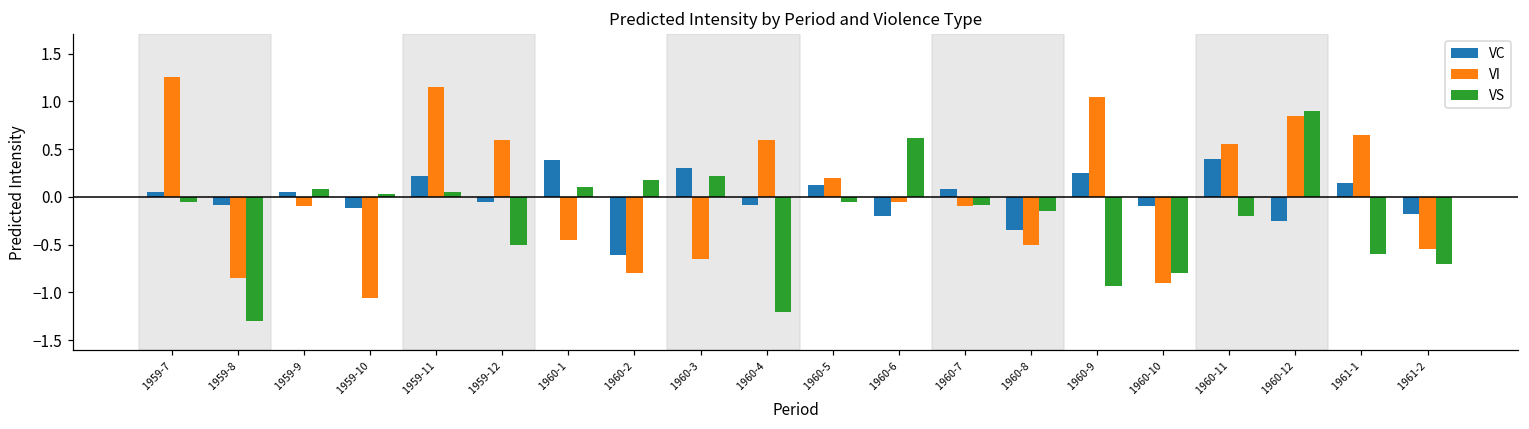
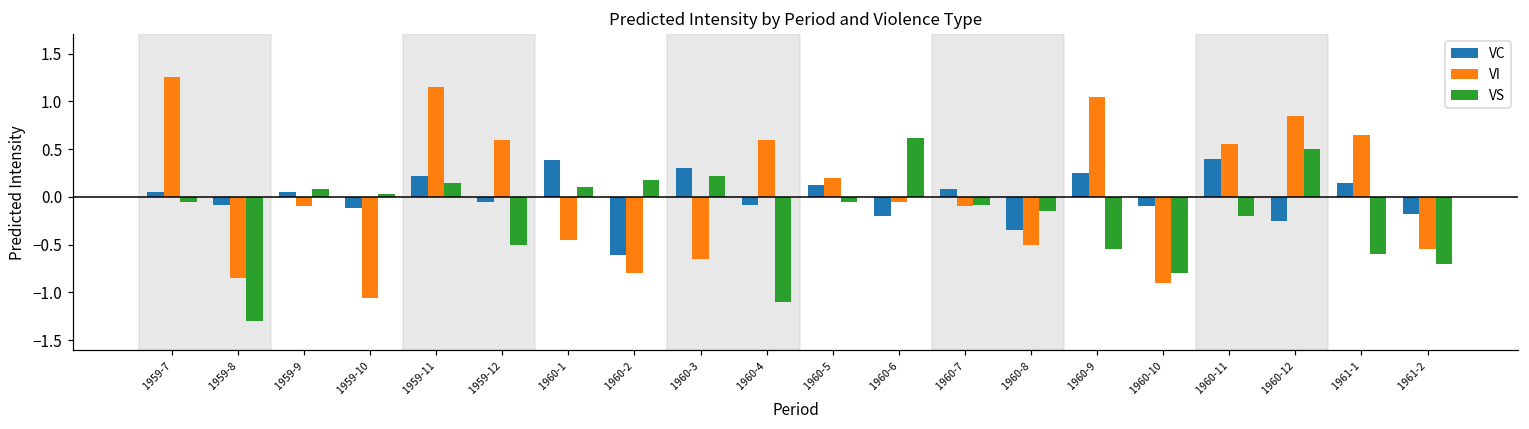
  {
    "VC": {
      "1959-7": 0.1,
      "1959-8": -0.1,
      "1959-9": 0.1,
      "1959-10": -0.1,
      "1959-11": 0.2,
      "1959-12": -0.1,
      "1960-1": 0.4,
      "1960-2": -0.6,
      "1960-3": 0.3,
      "1960-4": -0.1,
      "1960-5": 0.1,
      "1960-6": -0.2,
      "1960-7": 0.1,
      "1960-8": -0.4,
      "1960-9": 0.3,
      "1960-10": -0.1,
      "1960-11": 0.4,
      "1960-12": -0.3,
      "1961-1": 0.2,
      "1961-2": -0.2
    },
    "VI": {
      "1959-7": 1.3,
      "1959-8": -0.9,
      "1959-9": -0.1,
      "1959-10": -1.1,
      "1959-11": 1.2,
      "1959-12": 0.6,
      "1960-1": -0.5,
      "1960-2": -0.8,
      "1960-3": -0.7,
      "1960-4": 0.6,
      "1960-5": 0.2,
      "1960-6": -0.1,
      "1960-7": -0.1,
      "1960-8": -0.5,
      "1960-9": 1.1,
      "1960-10": -0.9,
      "1960-11": 0.6,
      "1960-12": 0.9,
      "1961-1": 0.7,
      "1961-2": -0.6
    },
    "VS": {
      "1959-7": -0.1,
      "1959-8": -1.3,
      "1959-9": 0.1,
      "1959-10": 0.0,
-     "1959-11": 0.1,
+     "1959-11": 0.2,
      "1959-12": -0.5,
      "1960-1": 0.1,
      "1960-2": 0.2,
      "1960-3": 0.2,
-     "1960-4": -1.2,
+     "1960-4": -1.1,
      "1960-5": -0.1,
      "1960-6": 0.6,
      "1960-7": -0.1,
      "1960-8": -0.2,
-     "1960-9": -0.9,
+     "1960-9": -0.6,
      "1960-10": -0.8,
      "1960-11": -0.2,
-     "1960-12": 0.9,
+     "1960-12": 0.5,
      "1961-1": -0.6,
      "1961-2": -0.7
    }
  }
